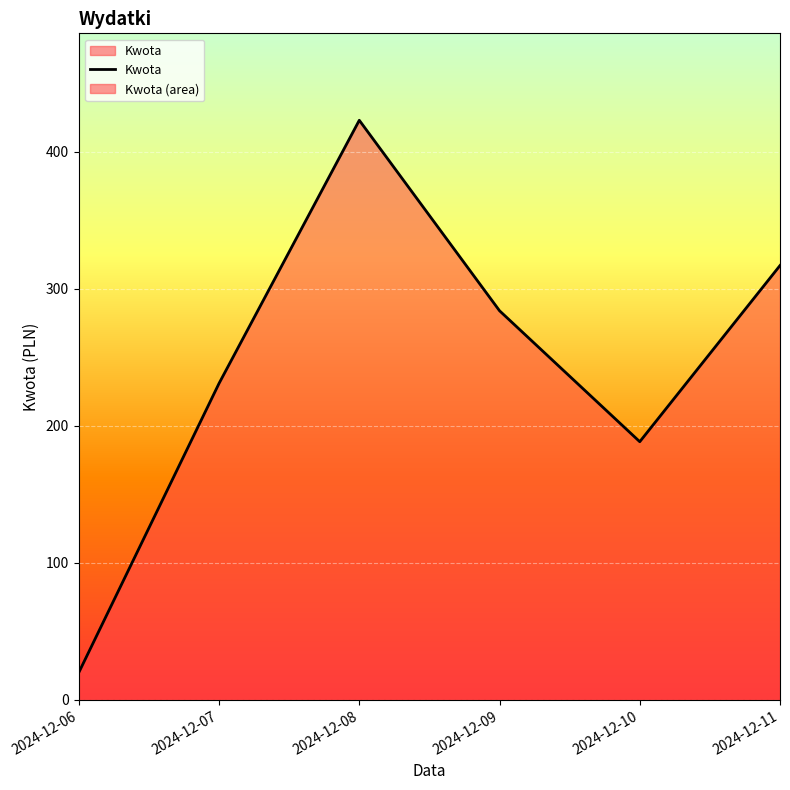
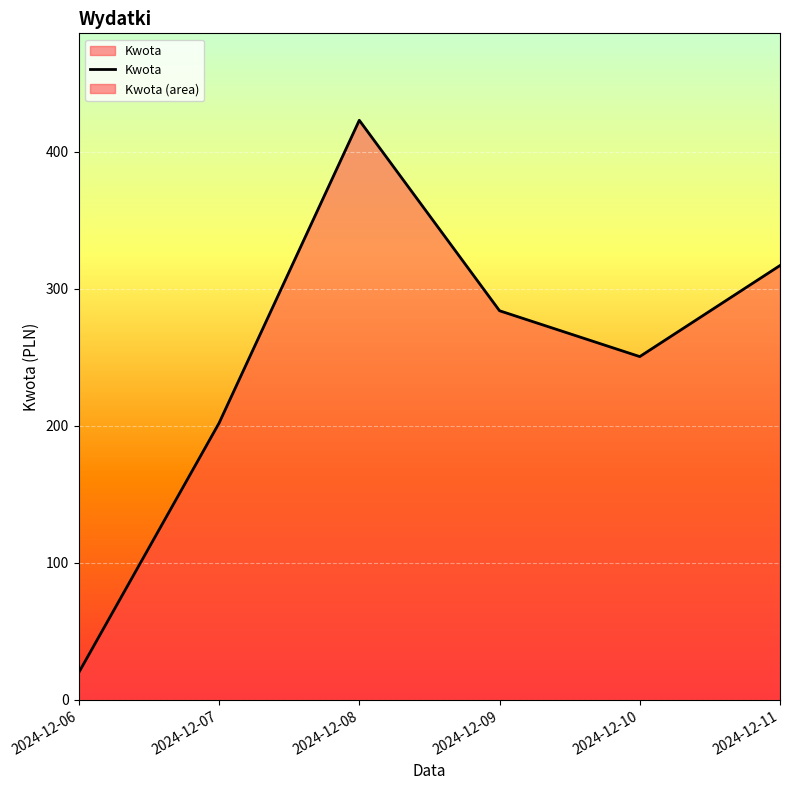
  {
    "2024-12-06": 20,
-   "2024-12-07": 231,
+   "2024-12-07": 202,
    "2024-12-08": 423,
    "2024-12-09": 284,
-   "2024-12-10": 188,
+   "2024-12-10": 251,
    "2024-12-11": 317
  }
